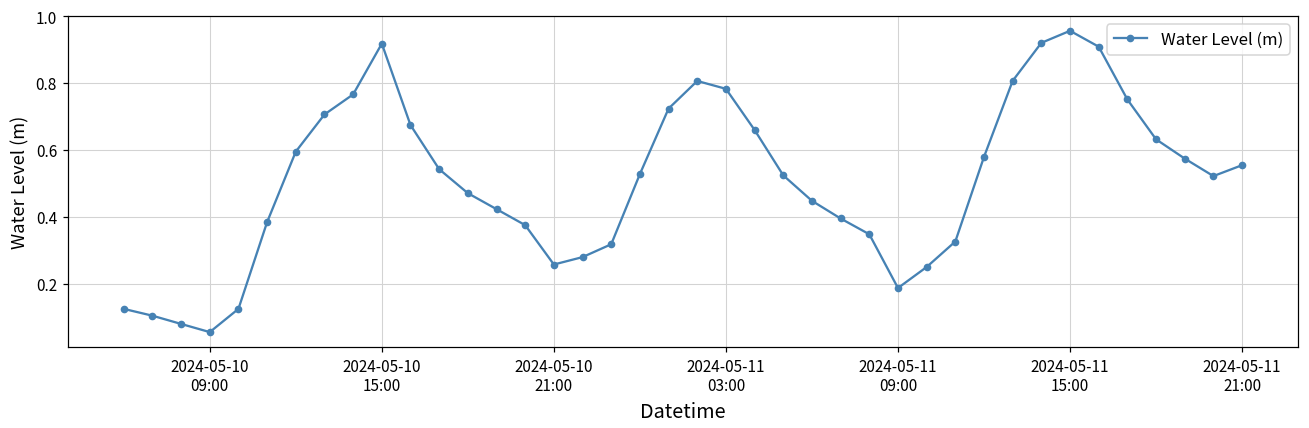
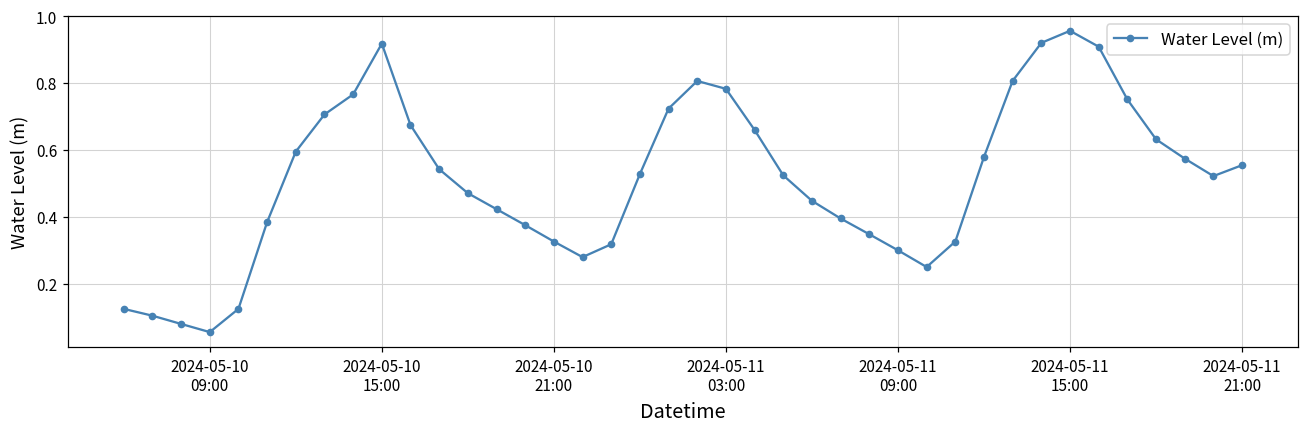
  {
    "2024-05-10 09:00": 0.05,
    "2024-05-10 15:00": 0.92,
-   "2024-05-10 21:00": 0.26,
+   "2024-05-10 21:00": 0.33,
    "2024-05-11 03:00": 0.78,
-   "2024-05-11 09:00": 0.19,
+   "2024-05-11 09:00": 0.30,
    "2024-05-11 15:00": 0.96,
    "2024-05-11 21:00": 0.55
  }
